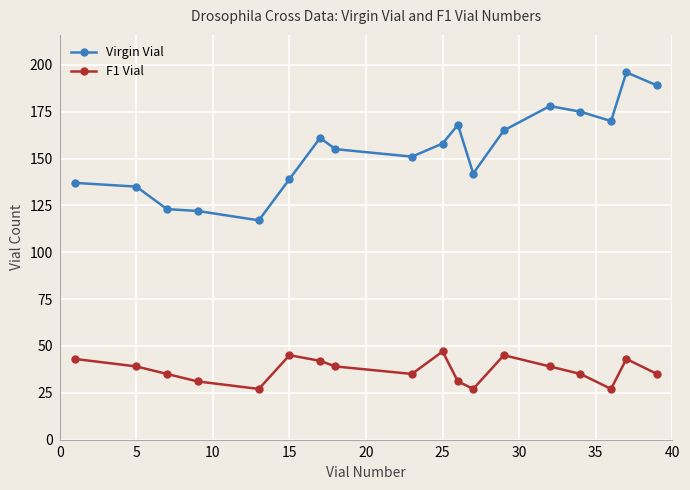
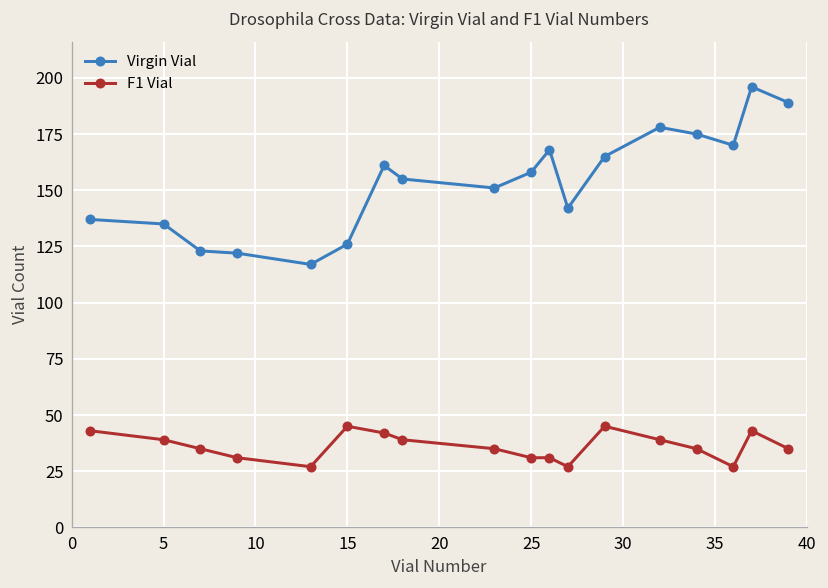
  {
    "Virgin Vial": {
      "5": 135,
-     "15": 139,
+     "15": 126,
      "25": 158
    },
    "F1 Vial": {
      "5": 39,
      "15": 45,
-     "25": 47
+     "25": 31
    }
  }
